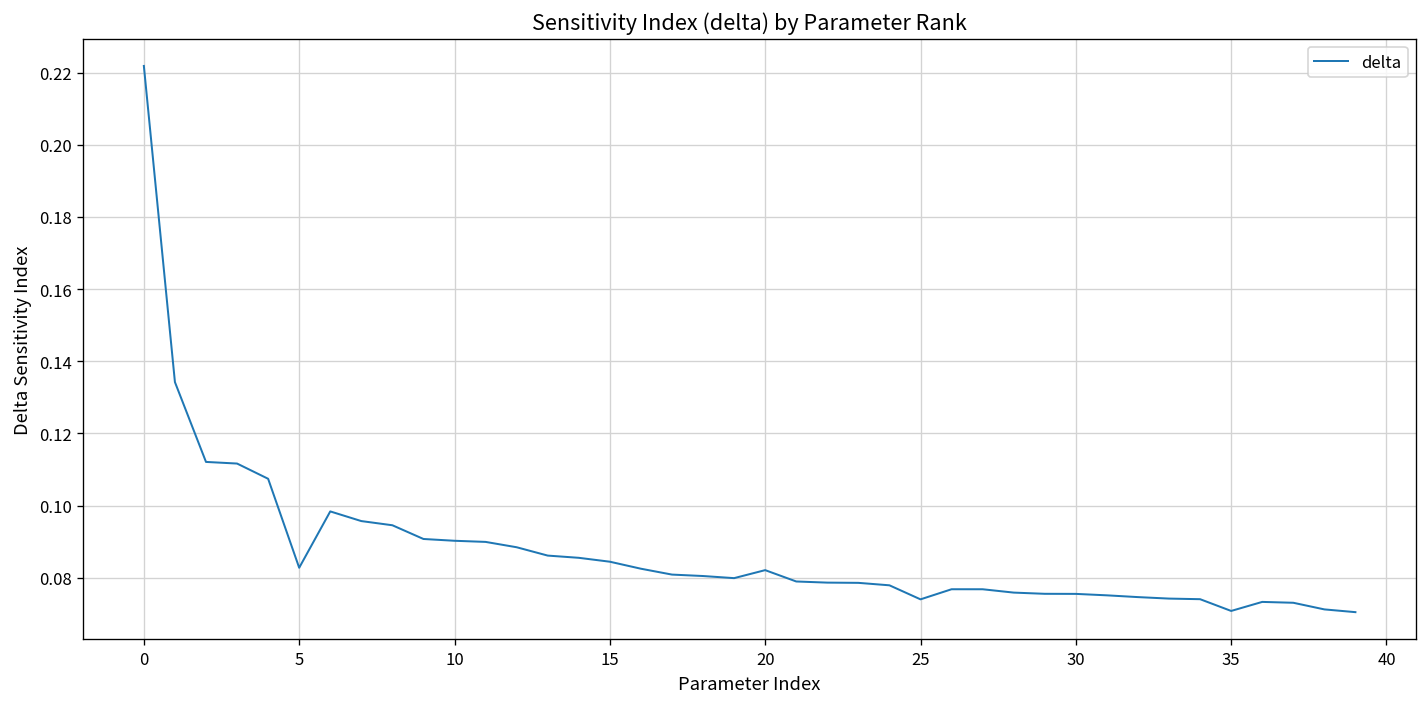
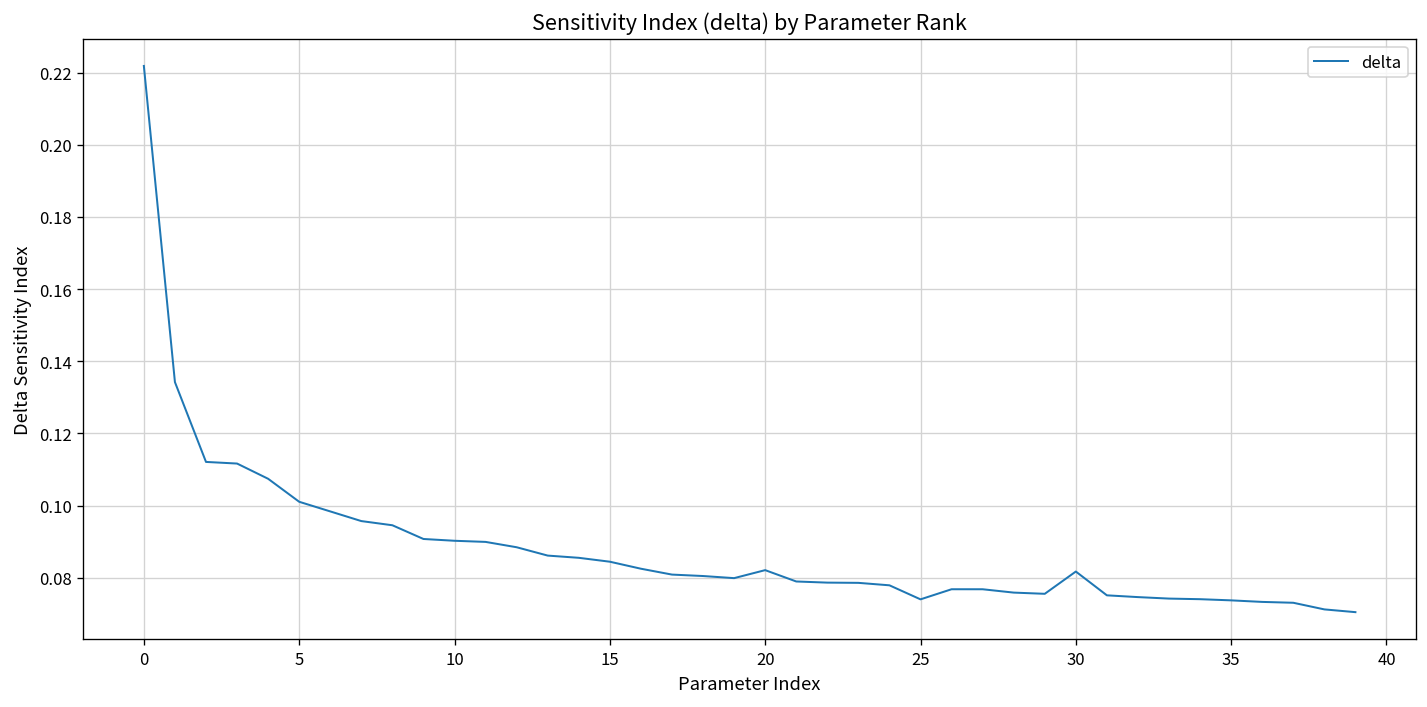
  {
    "0": 0.222,
-   "5": 0.083,
+   "5": 0.101,
    "10": 0.090,
    "15": 0.084,
    "20": 0.082,
    "25": 0.074,
-   "30": 0.076,
-   "35": 0.071
+   "30": 0.082,
+   "35": 0.074
  }
